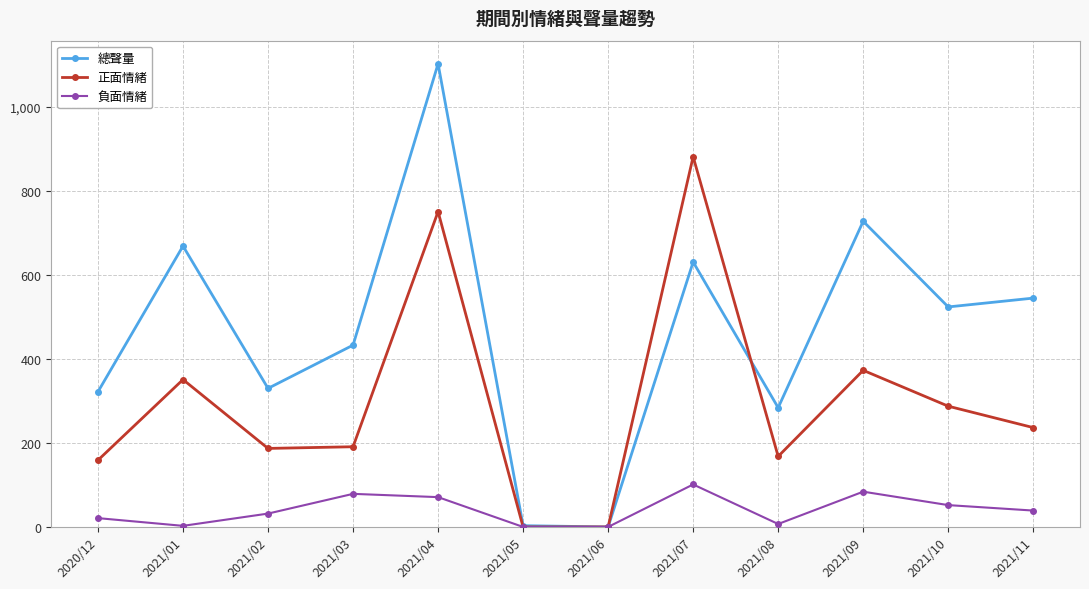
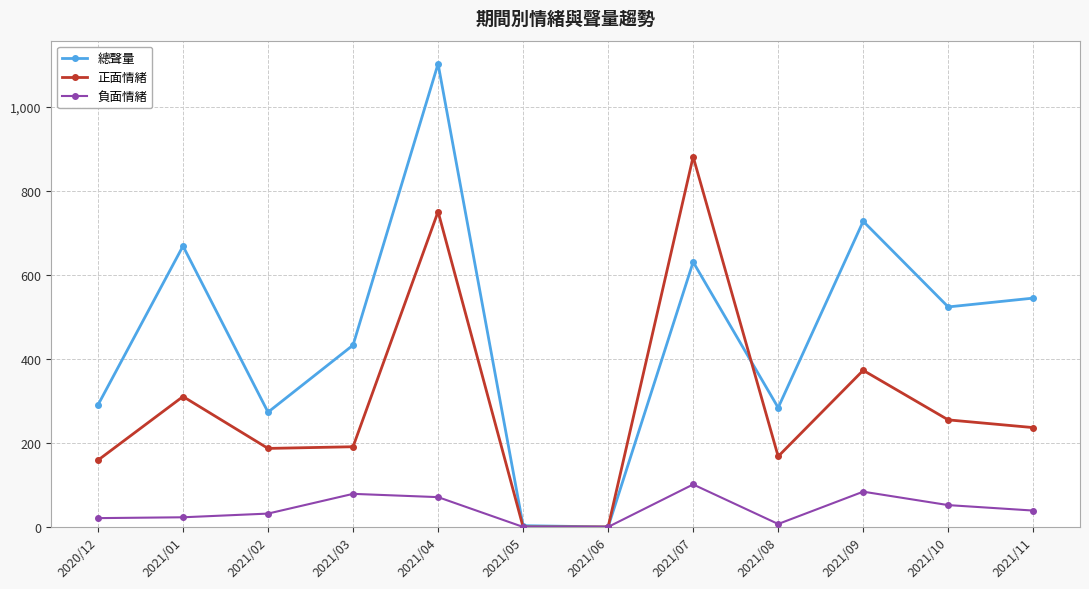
  {
    "總聲量": {
-     "2020/12": "320",
+     "2020/12": "290",
      "2021/01": "670",
-     "2021/02": "330",
+     "2021/02": "270",
      "2021/03": "430",
      "2021/04": "1,100",
      "2021/07": "630",
      "2021/08": "280",
      "2021/09": "730",
      "2021/10": "520",
      "2021/11": "550"
    },
    "正面情緒": {
      "2020/12": "160",
-     "2021/01": "350",
+     "2021/01": "310",
      "2021/02": "190",
      "2021/03": "190",
      "2021/04": "750",
      "2021/07": "880",
      "2021/08": "170",
      "2021/09": "370",
-     "2021/10": "290",
+     "2021/10": "260",
      "2021/11": "240"
    },
    "負面情緒": {
      "2020/12": "20",
-     "2021/01": "0",
+     "2021/01": "20",
      "2021/02": "30",
      "2021/03": "80",
      "2021/04": "70",
      "2021/07": "100",
      "2021/08": "10",
      "2021/09": "80",
      "2021/10": "50",
      "2021/11": "40"
    }
  }
